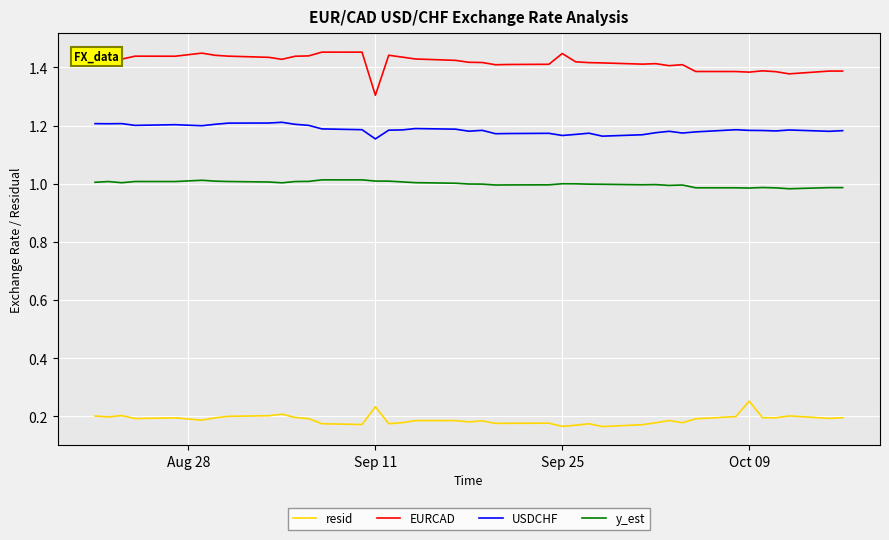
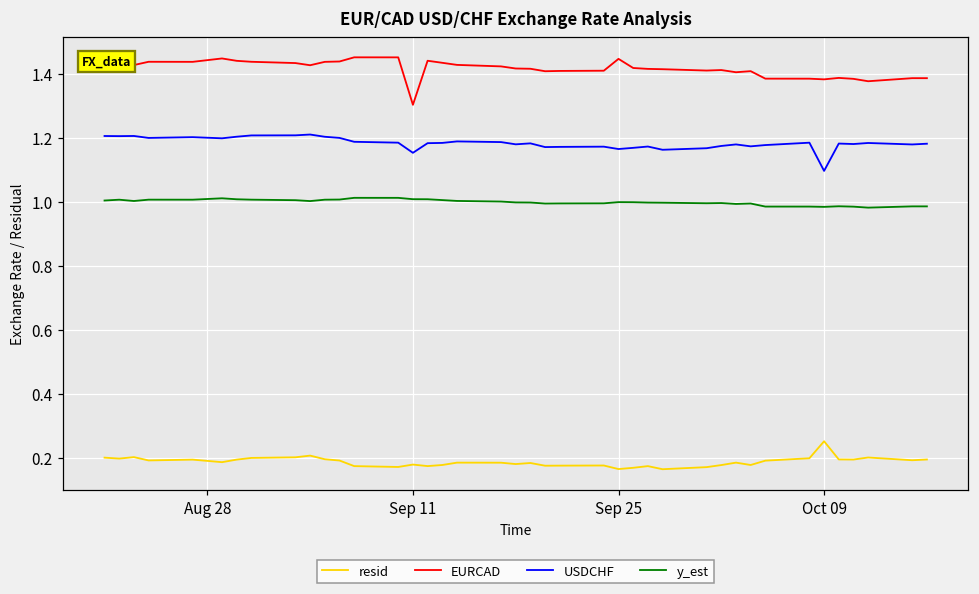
  {
    "resid": {
-     "Sep 11": 0.23,
+     "Sep 11": 0.18,
      "Sep 25": 0.17,
      "Oct 09": 0.25
    },
    "EURCAD": {
      "Sep 11": 1.30,
      "Sep 25": 1.45,
      "Oct 09": 1.38
    },
    "USDCHF": {
      "Sep 11": 1.15,
      "Sep 25": 1.17,
-     "Oct 09": 1.18
+     "Oct 09": 1.10
    },
    "y_est": {
      "Sep 11": 1.01,
      "Sep 25": 1.00,
      "Oct 09": 0.99
    }
  }
